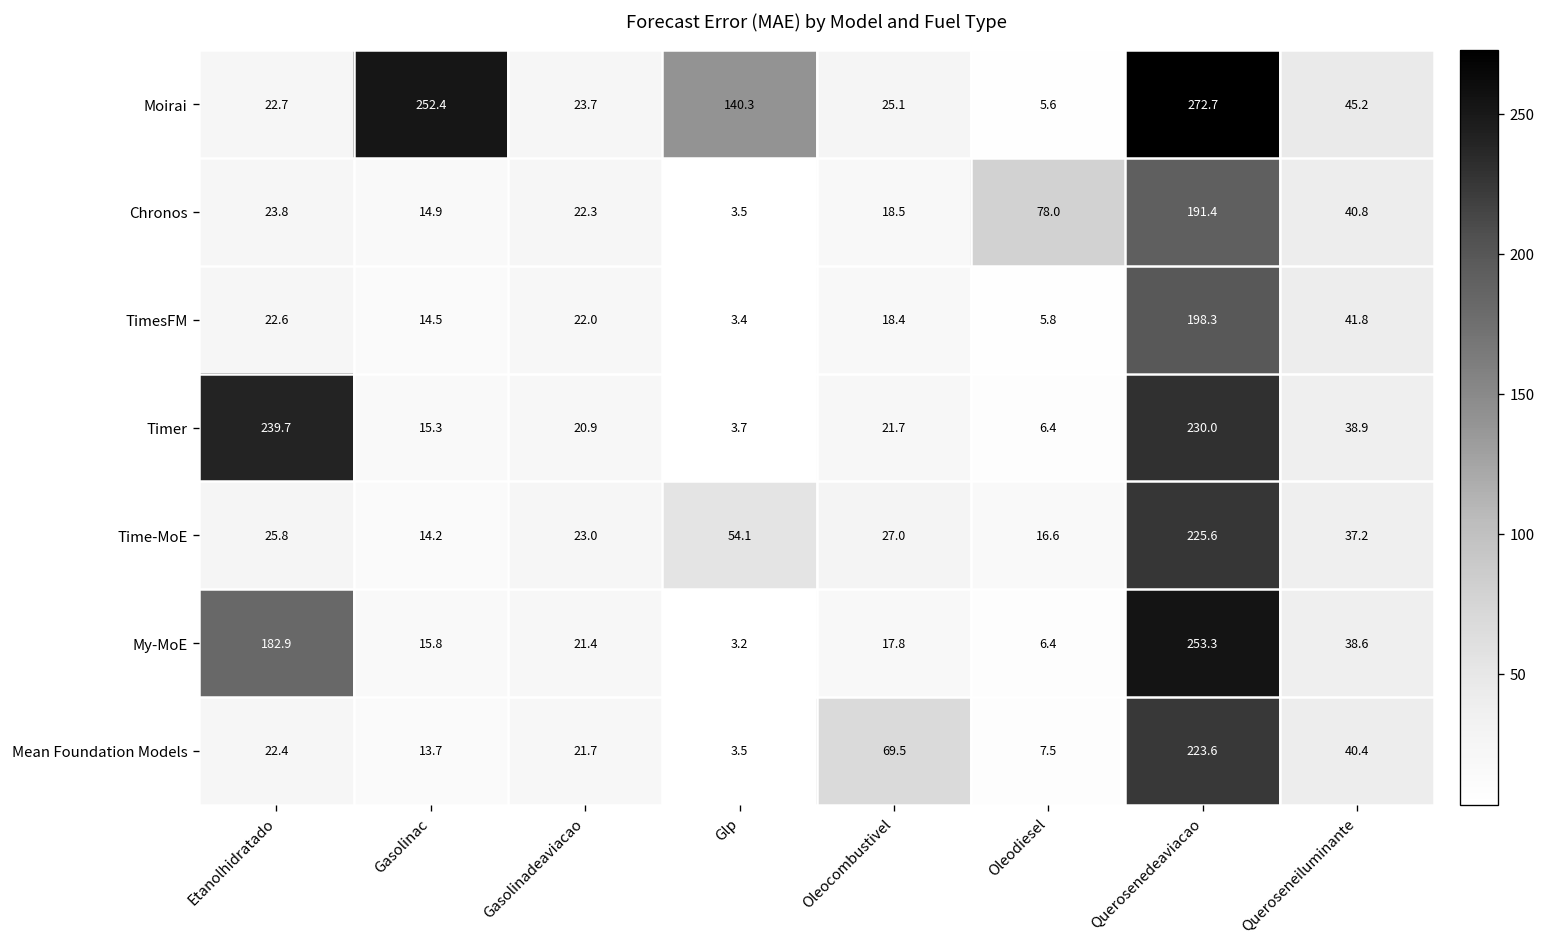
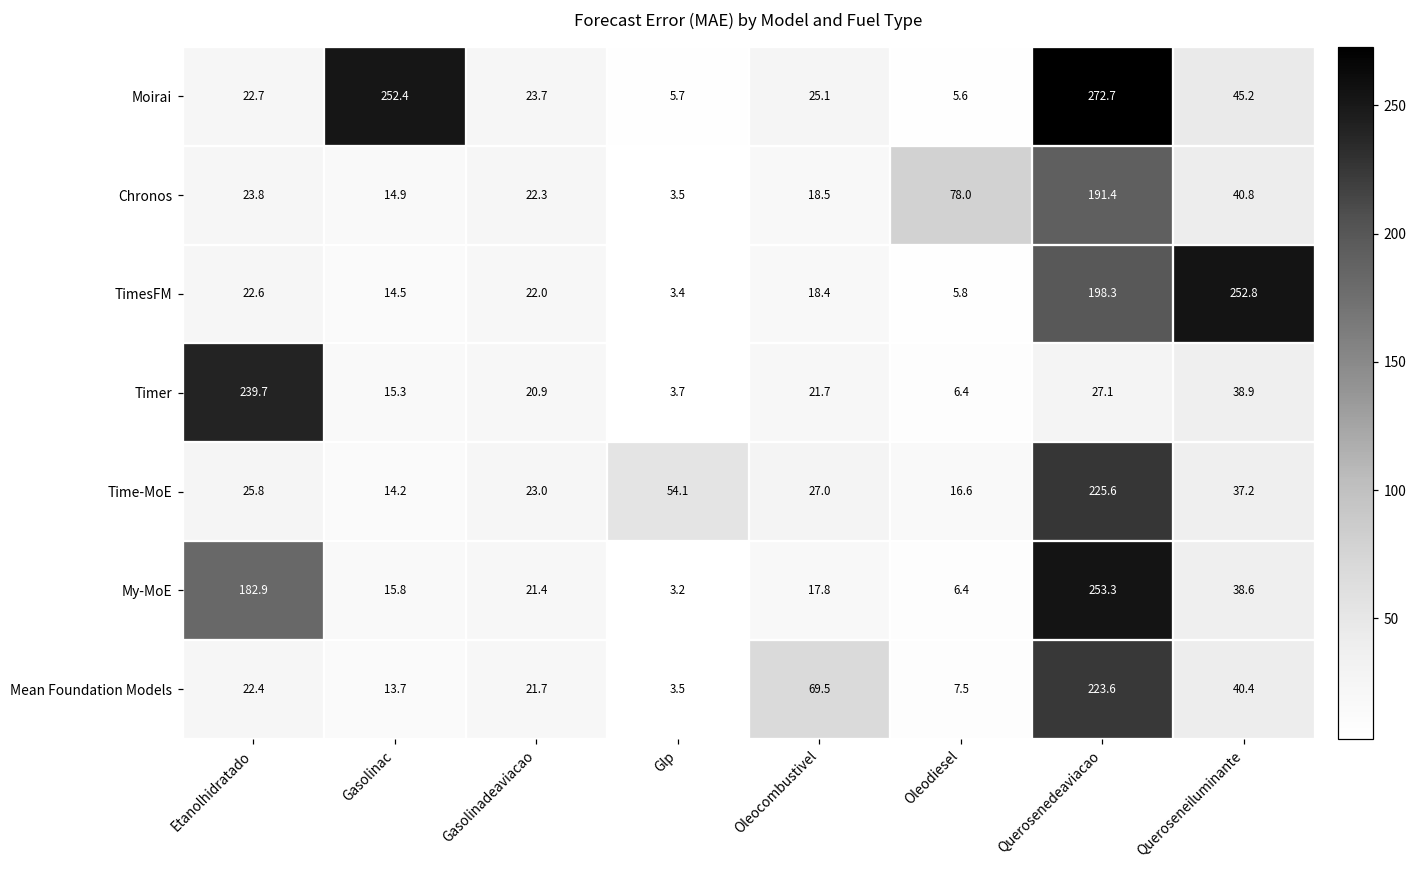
  {
    "Moirai": {
      "Etanolhidratado": 22.7,
      "Gasolinac": 252.4,
      "Gasolinadeaviacao": 23.7,
-     "Glp": 140.3,
+     "Glp": 5.7,
      "Oleocombustivel": 25.1,
      "Oleodiesel": 5.6,
      "Querosenedeaviacao": 272.7,
      "Queroseneiluminante": 45.2
    },
    "Chronos": {
      "Etanolhidratado": 23.8,
      "Gasolinac": 14.9,
      "Gasolinadeaviacao": 22.3,
      "Glp": 3.5,
      "Oleocombustivel": 18.5,
      "Oleodiesel": 78.0,
      "Querosenedeaviacao": 191.4,
      "Queroseneiluminante": 40.8
    },
    "TimesFM": {
      "Etanolhidratado": 22.6,
      "Gasolinac": 14.5,
      "Gasolinadeaviacao": 22.0,
      "Glp": 3.4,
      "Oleocombustivel": 18.4,
      "Oleodiesel": 5.8,
      "Querosenedeaviacao": 198.3,
-     "Queroseneiluminante": 41.8
+     "Queroseneiluminante": 252.8
    },
    "Timer": {
      "Etanolhidratado": 239.7,
      "Gasolinac": 15.3,
      "Gasolinadeaviacao": 20.9,
      "Glp": 3.7,
      "Oleocombustivel": 21.7,
      "Oleodiesel": 6.4,
-     "Querosenedeaviacao": 230.0,
+     "Querosenedeaviacao": 27.1,
      "Queroseneiluminante": 38.9
    },
    "Time-MoE": {
      "Etanolhidratado": 25.8,
      "Gasolinac": 14.2,
      "Gasolinadeaviacao": 23.0,
      "Glp": 54.1,
      "Oleocombustivel": 27.0,
      "Oleodiesel": 16.6,
      "Querosenedeaviacao": 225.6,
      "Queroseneiluminante": 37.2
    },
    "My-MoE": {
      "Etanolhidratado": 182.9,
      "Gasolinac": 15.8,
      "Gasolinadeaviacao": 21.4,
      "Glp": 3.2,
      "Oleocombustivel": 17.8,
      "Oleodiesel": 6.4,
      "Querosenedeaviacao": 253.3,
      "Queroseneiluminante": 38.6
    },
    "Mean Foundation Models": {
      "Etanolhidratado": 22.4,
      "Gasolinac": 13.7,
      "Gasolinadeaviacao": 21.7,
      "Glp": 3.5,
      "Oleocombustivel": 69.5,
      "Oleodiesel": 7.5,
      "Querosenedeaviacao": 223.6,
      "Queroseneiluminante": 40.4
    }
  }
